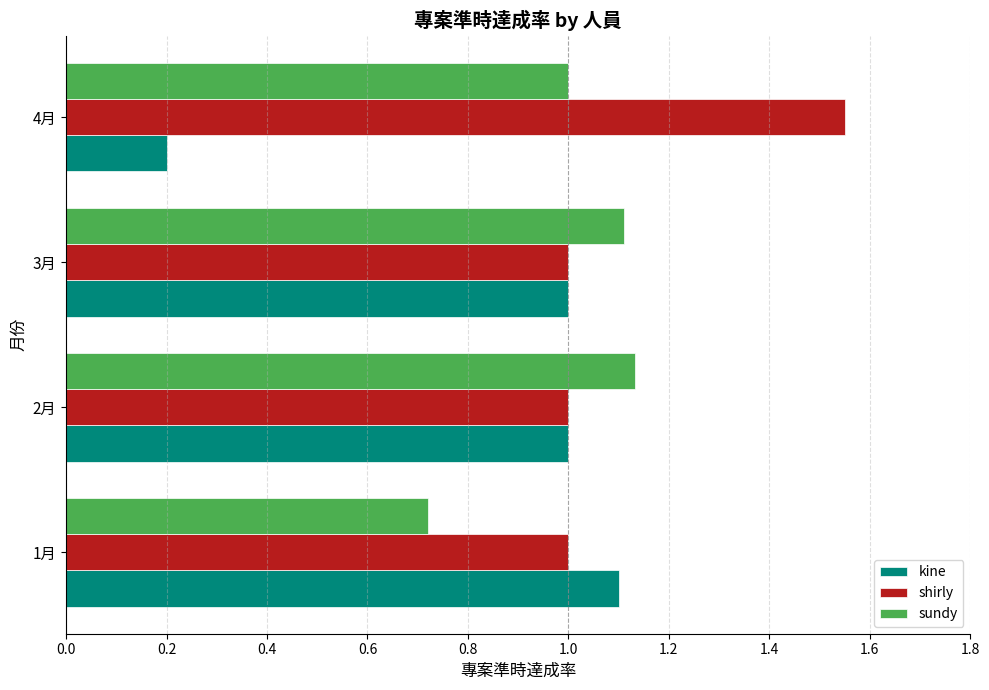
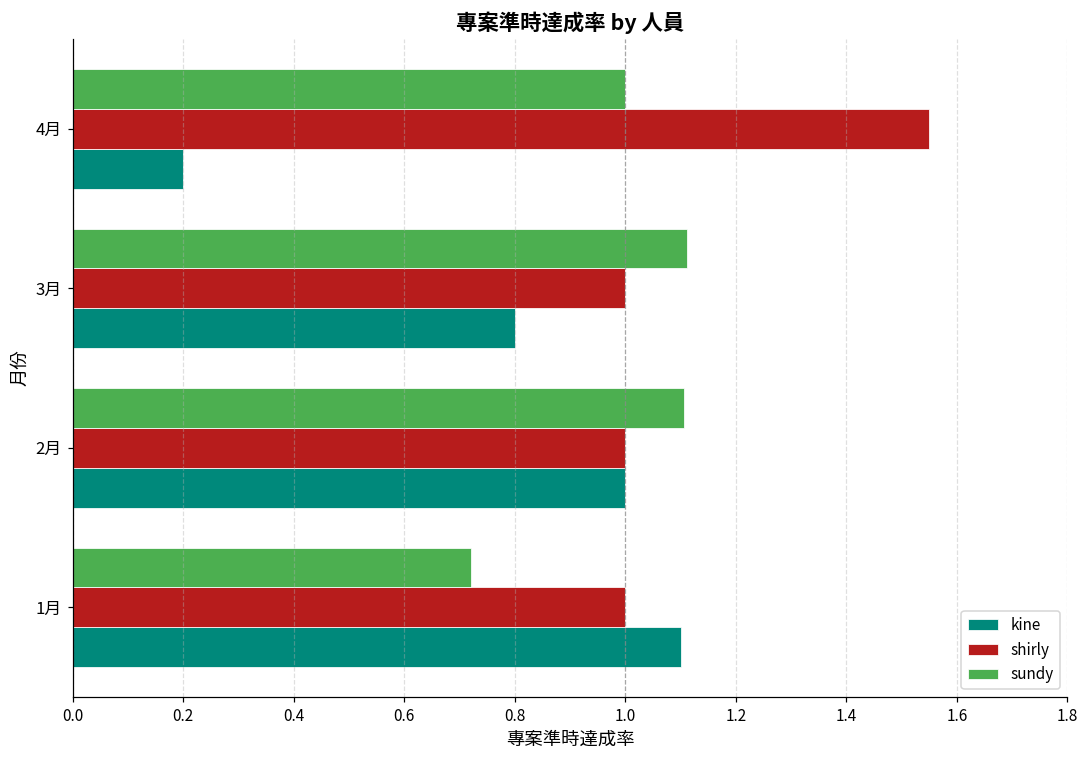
  {
    "kine": {
      "4月": 0.2,
-     "3月": 1.0,
+     "3月": 0.8,
      "2月": 1.0,
      "1月": 1.1
    },
    "shirly": {
      "4月": 1.55,
      "3月": 1.00,
      "2月": 1.00,
      "1月": 1.00
    },
    "sundy": {
      "4月": 1.00,
      "3月": 1.11,
-     "2月": 1.13,
+     "2月": 1.11,
      "1月": 0.72
    }
  }
